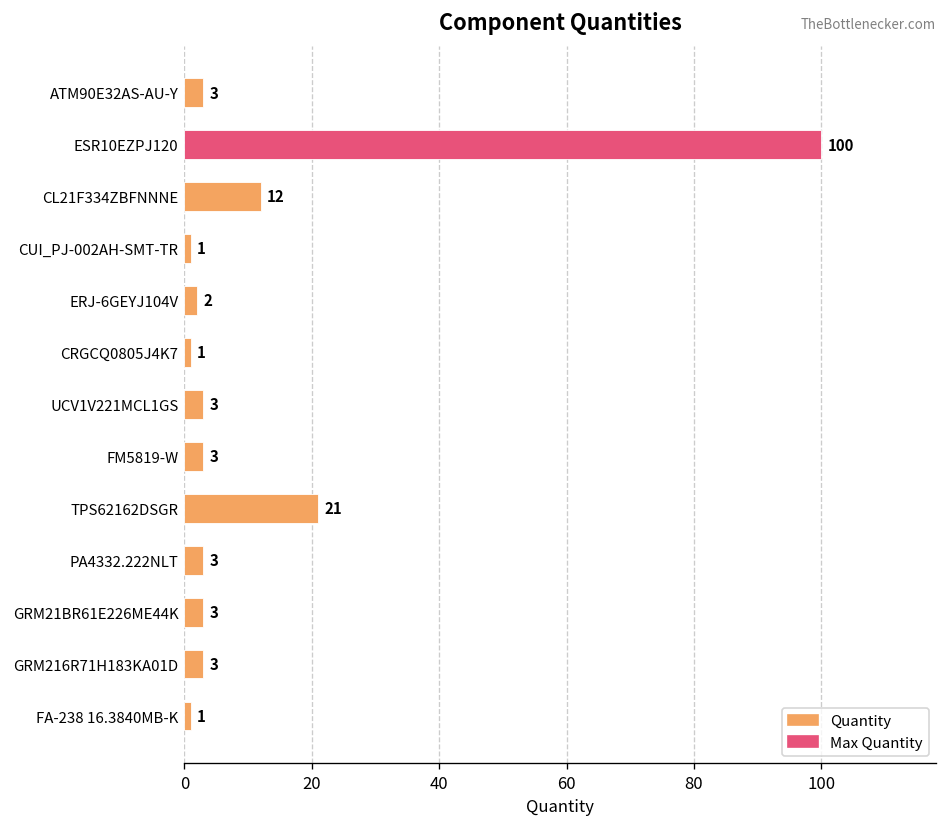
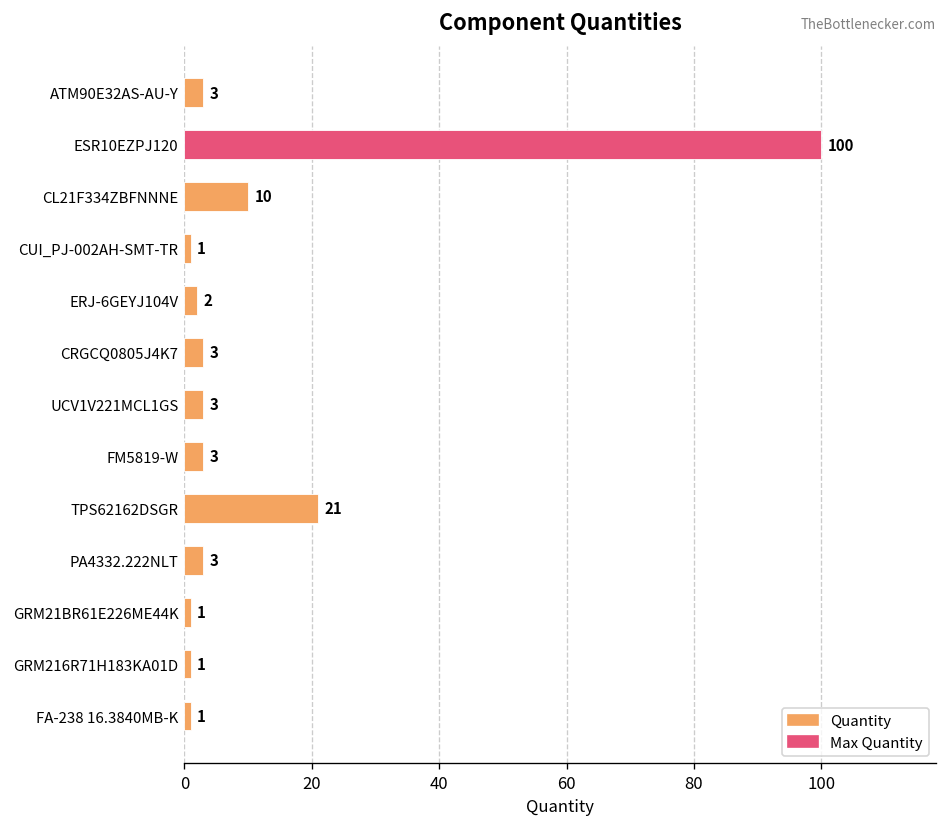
  {
    "ATM90E32AS-AU-Y": 3,
    "ESR10EZPJ120": 100,
-   "CL21F334ZBFNNNE": 12,
+   "CL21F334ZBFNNNE": 10,
    "CUI_PJ-002AH-SMT-TR": 1,
    "ERJ-6GEYJ104V": 2,
-   "CRGCQ0805J4K7": 1,
+   "CRGCQ0805J4K7": 3,
    "UCV1V221MCL1GS": 3,
    "FM5819-W": 3,
    "TPS62162DSGR": 21,
    "PA4332.222NLT": 3,
-   "GRM21BR61E226ME44K": 3,
-   "GRM216R71H183KA01D": 3,
+   "GRM21BR61E226ME44K": 1,
+   "GRM216R71H183KA01D": 1,
    "FA-238 16.3840MB-K": 1
  }
